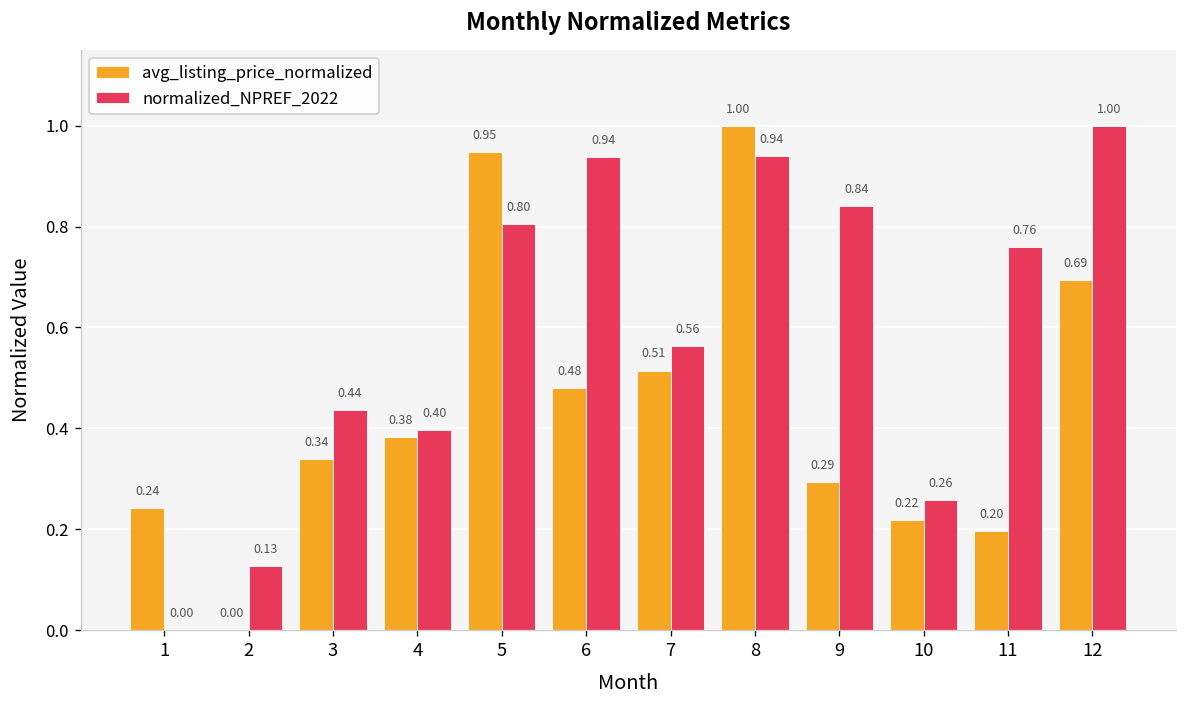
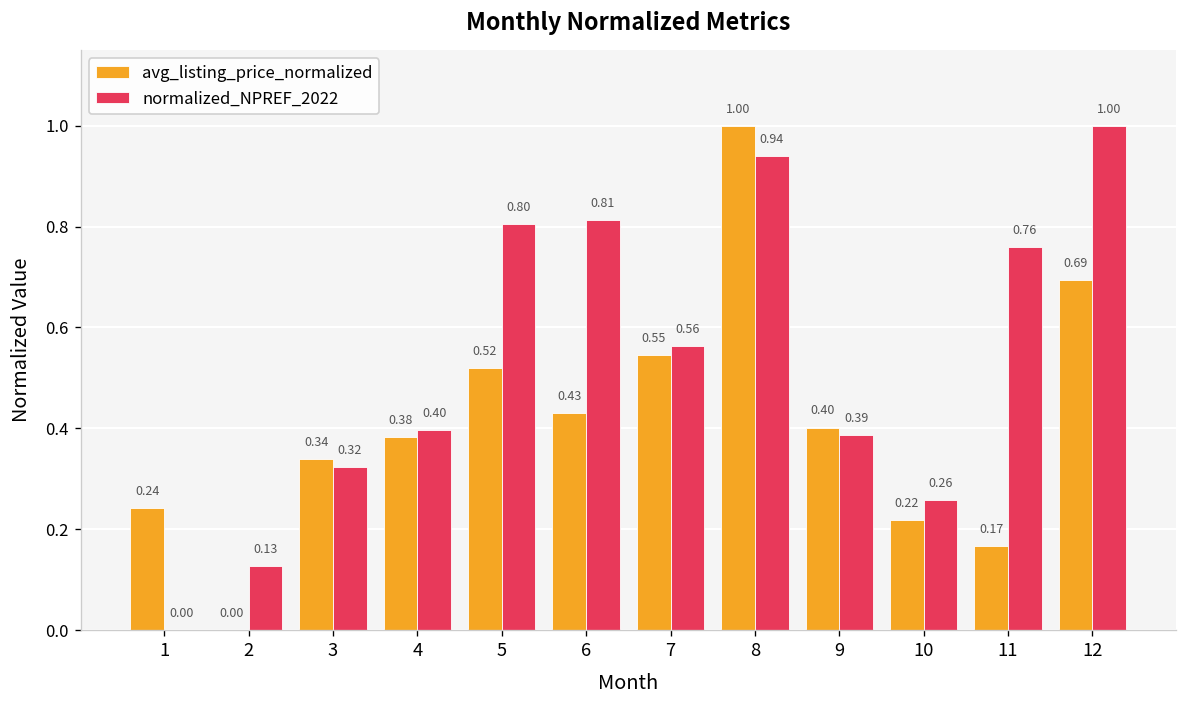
  {
    "avg_listing_price_normalized": {
      "1": 0.24,
      "2": 0.00,
      "3": 0.34,
      "4": 0.38,
-     "5": 0.95,
-     "6": 0.48,
-     "7": 0.51,
+     "5": 0.52,
+     "6": 0.43,
+     "7": 0.55,
      "8": 1.00,
-     "9": 0.29,
+     "9": 0.40,
      "10": 0.22,
-     "11": 0.20,
+     "11": 0.17,
      "12": 0.69
    },
    "normalized_NPREF_2022": {
      "1": 0.00,
      "2": 0.13,
-     "3": 0.44,
+     "3": 0.32,
      "4": 0.40,
      "5": 0.80,
-     "6": 0.94,
+     "6": 0.81,
      "7": 0.56,
      "8": 0.94,
-     "9": 0.84,
+     "9": 0.39,
      "10": 0.26,
      "11": 0.76,
      "12": 1.00
    }
  }
